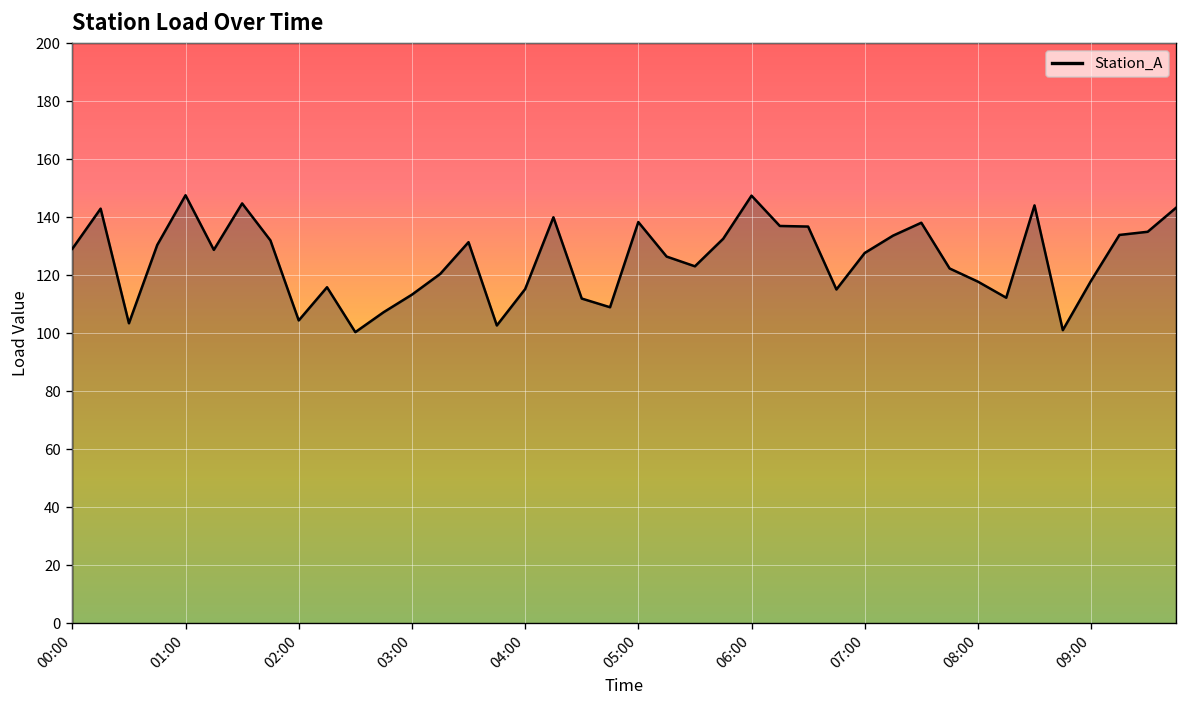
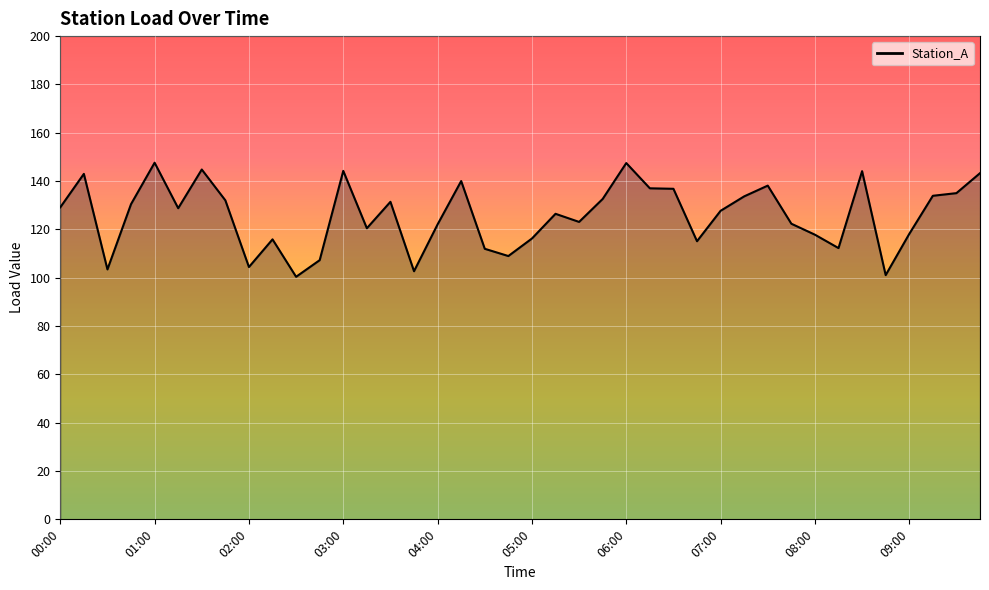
  {
    "00:00": 129,
    "01:00": 148,
    "02:00": 104,
-   "03:00": 113,
-   "04:00": 115,
-   "05:00": 138,
+   "03:00": 144,
+   "04:00": 122,
+   "05:00": 116,
    "06:00": 147,
    "07:00": 128,
    "08:00": 118,
    "09:00": 118
  }
